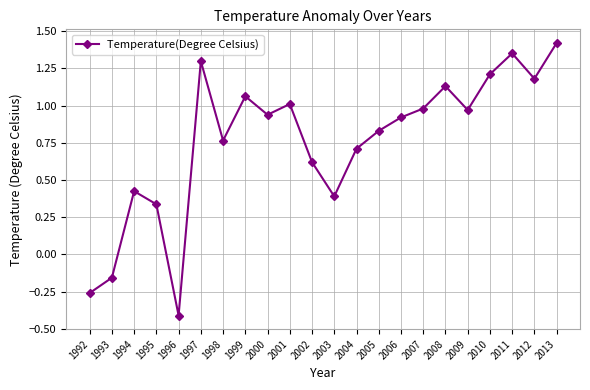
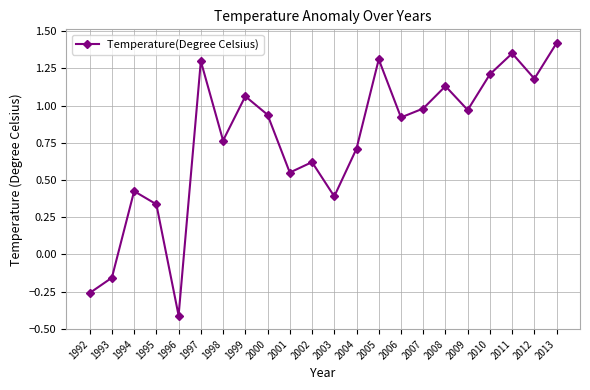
  {
    "1992": -0.26,
    "1993": -0.16,
    "1994": 0.43,
    "1995": 0.34,
    "1996": -0.41,
    "1997": 1.30,
    "1998": 0.77,
    "1999": 1.06,
    "2000": 0.94,
-   "2001": 1.01,
+   "2001": 0.55,
    "2002": 0.62,
    "2003": 0.39,
    "2004": 0.71,
-   "2005": 0.83,
+   "2005": 1.31,
    "2006": 0.92,
    "2007": 0.98,
    "2008": 1.13,
    "2009": 0.97,
    "2010": 1.21,
    "2011": 1.35,
    "2012": 1.18,
    "2013": 1.42
  }
